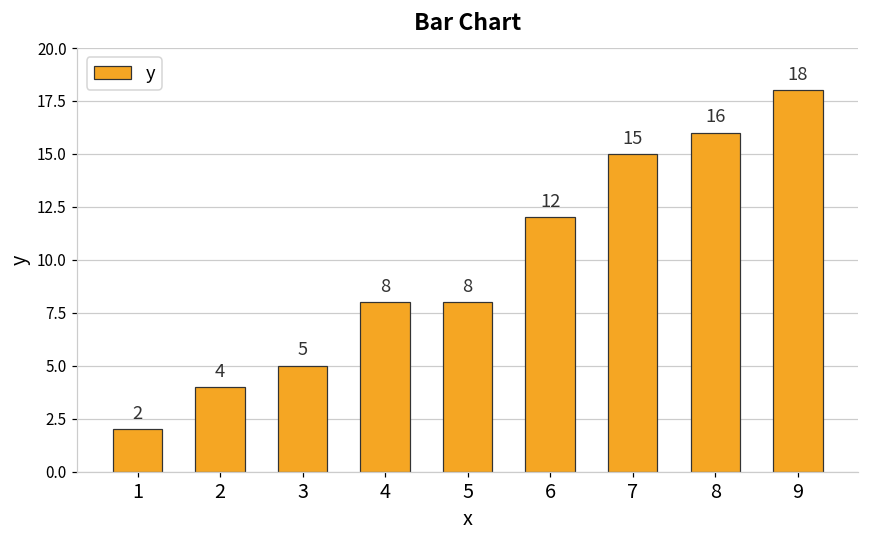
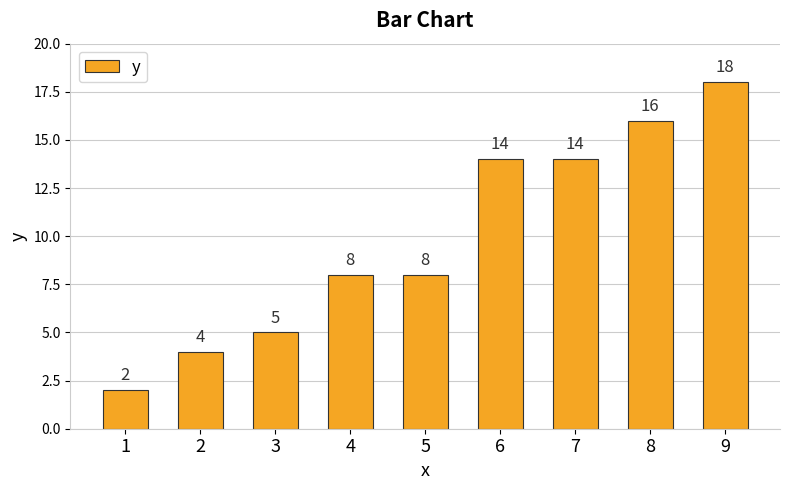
  {
    "1": 2,
    "2": 4,
    "3": 5,
    "4": 8,
    "5": 8,
-   "6": 12,
-   "7": 15,
+   "6": 14,
+   "7": 14,
    "8": 16,
    "9": 18
  }
